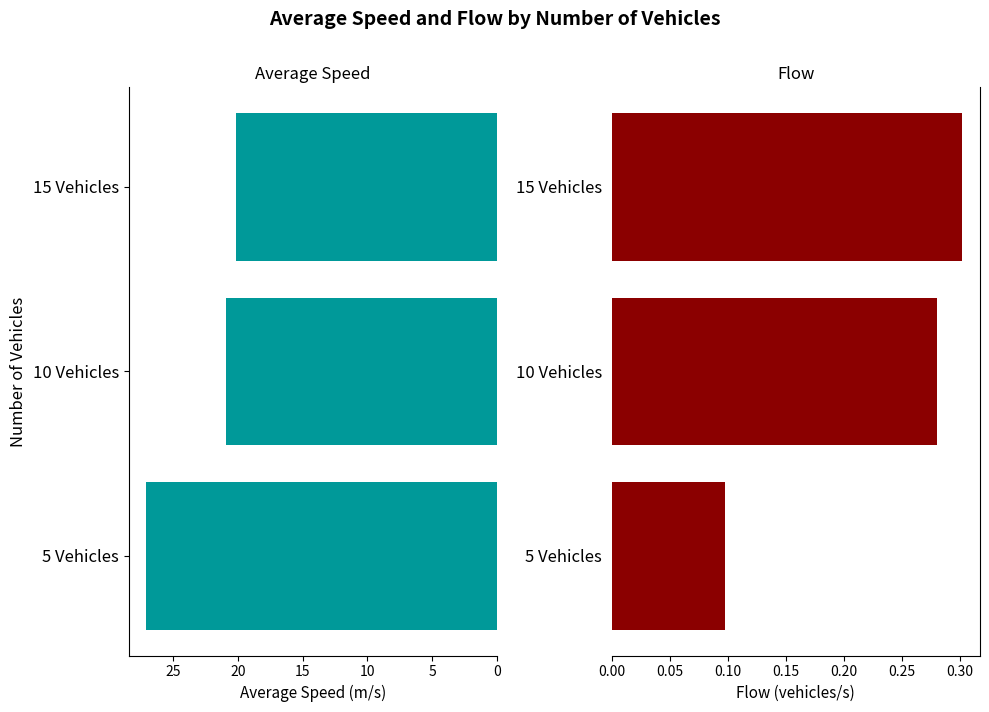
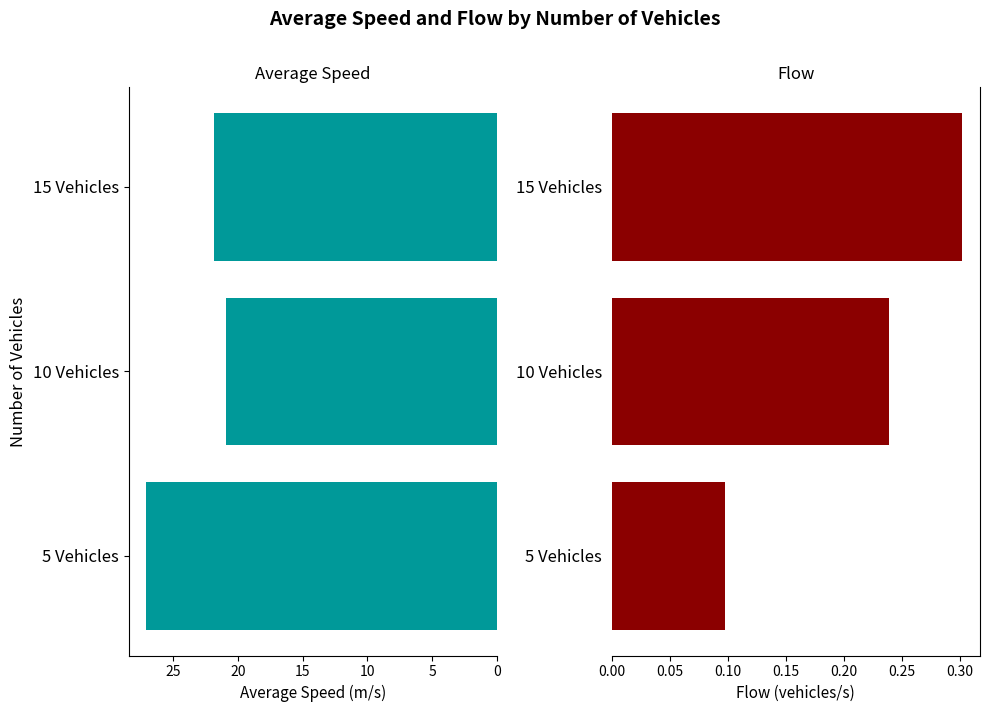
  {
    "Average Speed": {
-     "15 Vehicles": 20.2,
+     "15 Vehicles": 21.9,
      "10 Vehicles": 20.9,
      "5 Vehicles": 27.1
    },
    "Flow": {
      "15 Vehicles": 0.302,
-     "10 Vehicles": 0.280,
+     "10 Vehicles": 0.239,
      "5 Vehicles": 0.098
    }
  }
